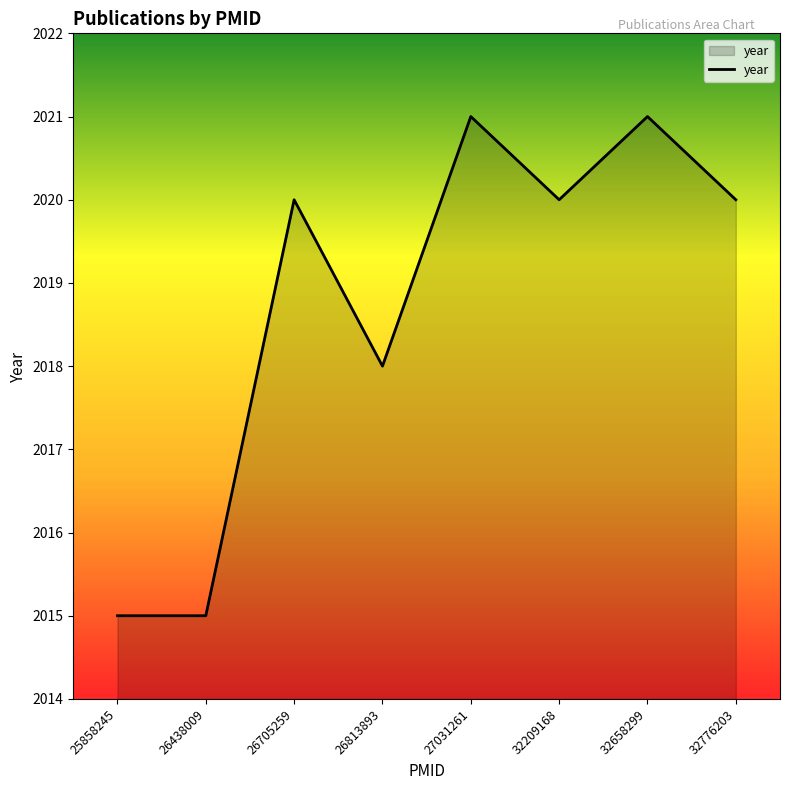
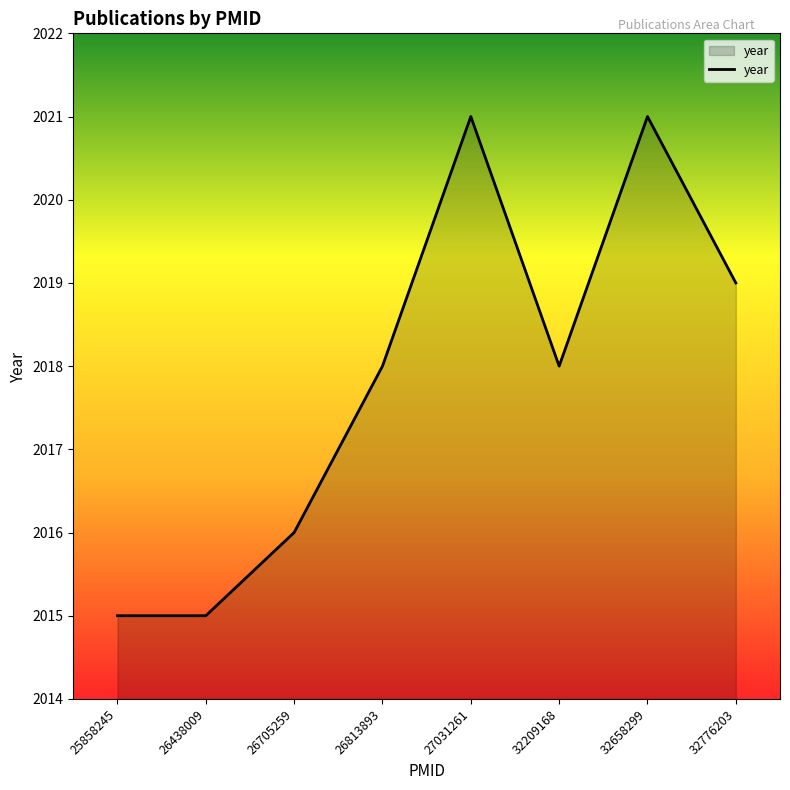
  {
    "25858245": 2015,
    "26438009": 2015,
-   "26705259": 2020,
+   "26705259": 2016,
    "26813893": 2018,
    "27031261": 2021,
-   "32209168": 2020,
+   "32209168": 2018,
    "32658299": 2021,
-   "32776203": 2020
+   "32776203": 2019
  }
